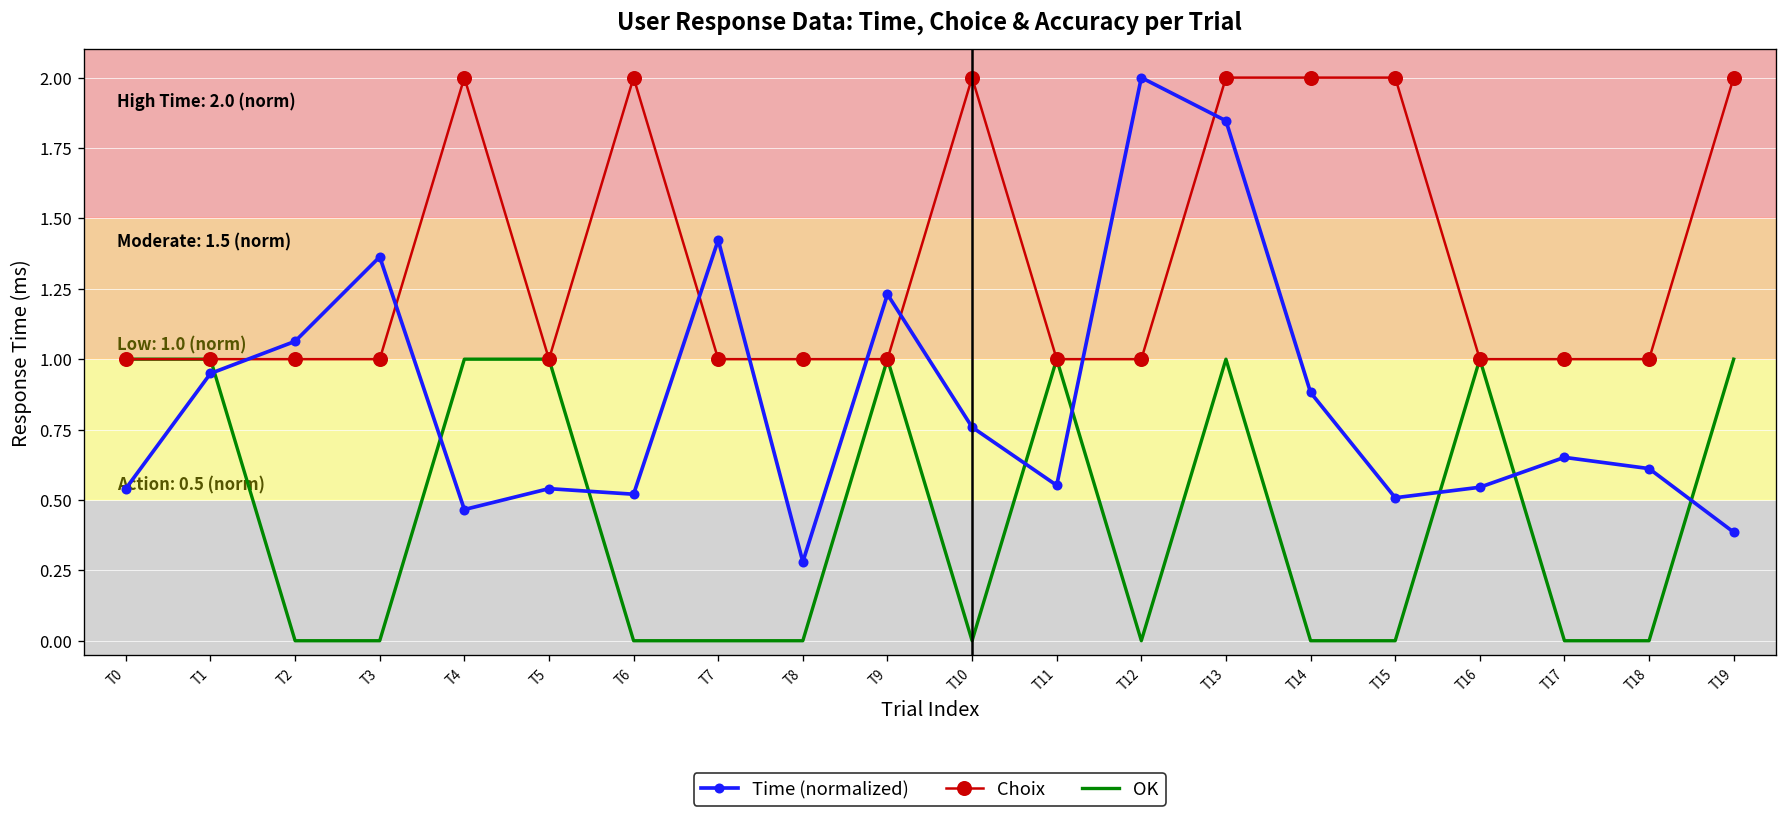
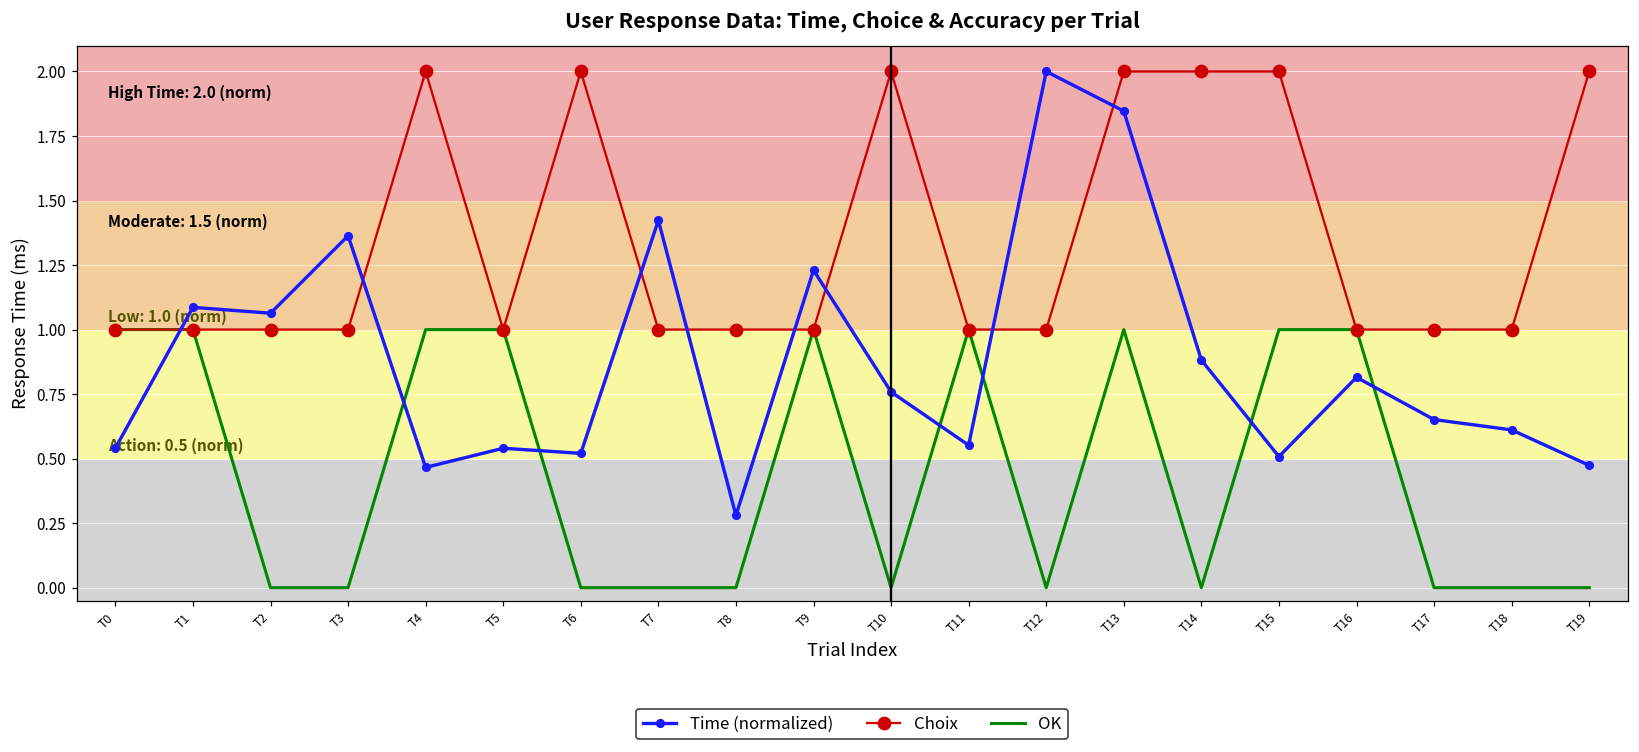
  {
    "Time (normalized)": {
-     "T1": 0.95,
+     "T1": 1.09,
      "T2": 1.06,
      "T3": 1.36,
      "T4": 0.47,
      "T5": 0.54,
      "T6": 0.52,
      "T7": 1.42,
      "T8": 0.28,
      "T9": 1.23,
      "T10": 0.76,
      "T11": 0.55,
      "T12": 2.00,
      "T13": 1.85,
      "T14": 0.88,
      "T15": 0.51,
-     "T16": 0.55,
+     "T16": 0.82,
      "T17": 0.65,
      "T18": 0.61,
-     "T19": 0.39
+     "T19": 0.47
    },
    "Choix": {
      "T2": 1.00,
      "T3": 1.00,
      "T4": 2.00,
      "T6": 2.00,
      "T7": 1.00,
      "T8": 1.00,
      "T10": 2.00,
      "T12": 1.00,
      "T13": 2.00,
      "T14": 2.00,
      "T15": 2.00,
      "T17": 1.00,
      "T18": 1.00,
      "T19": 2.00
    },
    "OK": {
      "T2": 0,
      "T3": 0,
      "T4": 1,
      "T6": 0,
      "T7": 0,
      "T8": 0,
      "T10": 0,
      "T12": 0,
      "T13": 1,
      "T14": 0,
-     "T15": 0,
+     "T15": 1,
      "T17": 0,
      "T18": 0,
-     "T19": 1
+     "T19": 0
    }
  }
